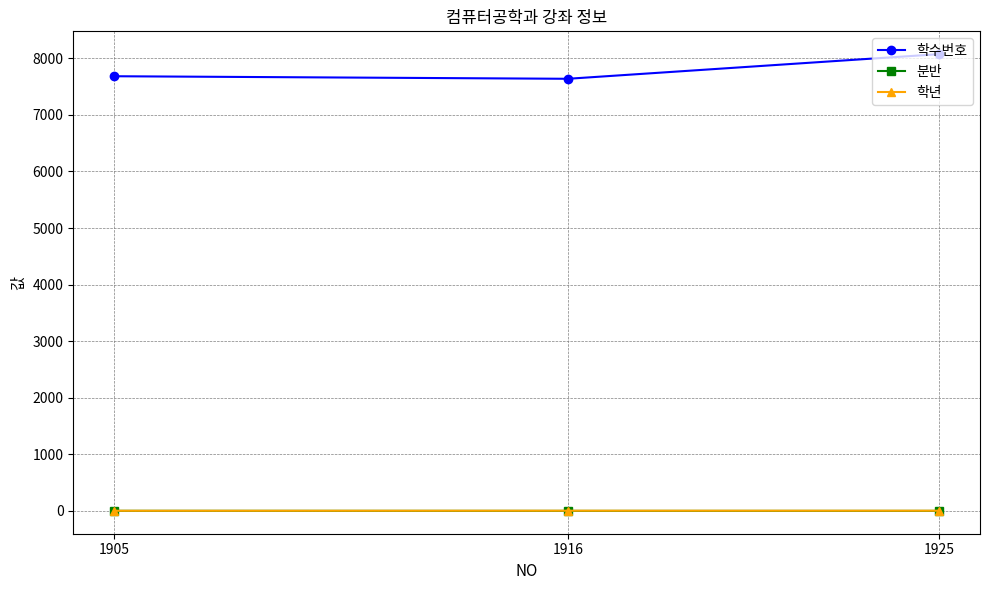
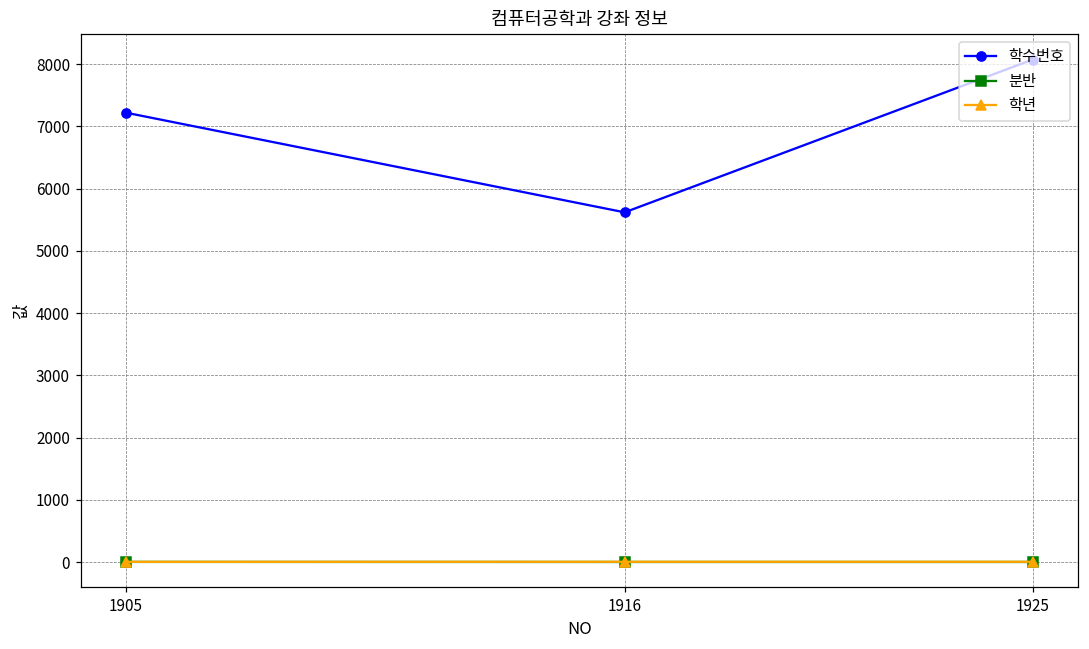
  {
    "학수번호": {
-     "1905": 7700,
-     "1916": 7600
+     "1905": 7200,
+     "1916": 5600
    },
    "학년": {
      "1905": 0,
      "1916": 0,
      "1925": 0
    }
  }
